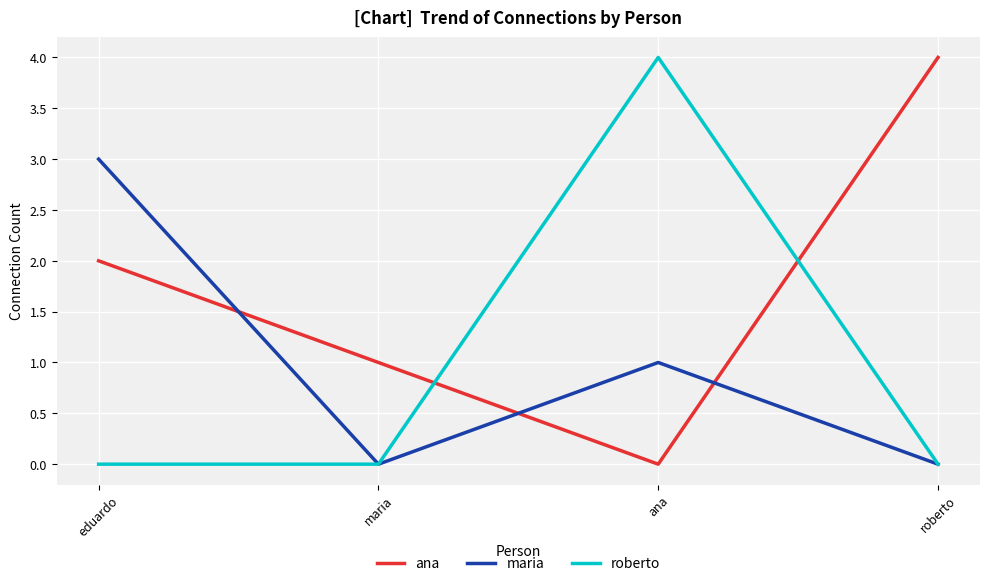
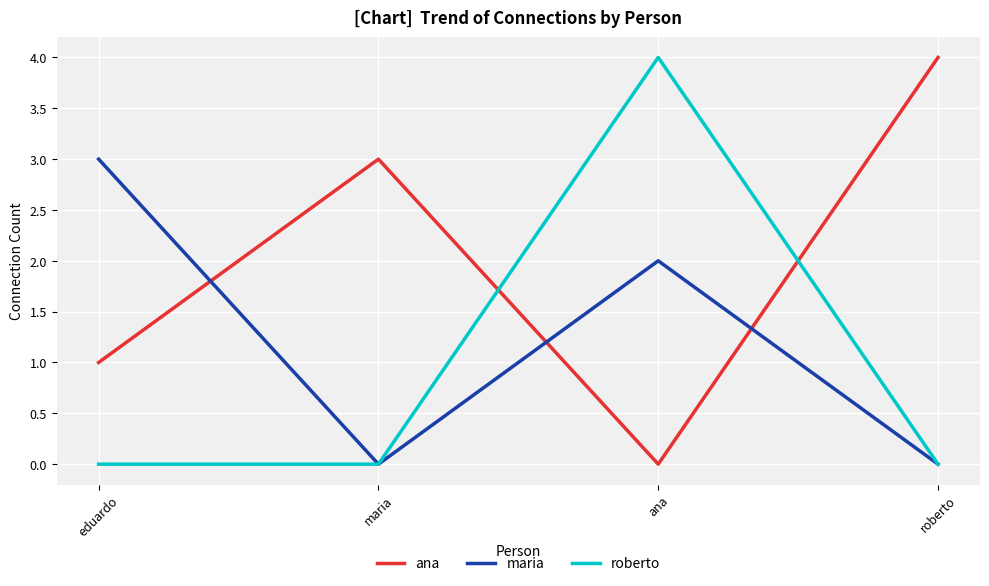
  {
    "ana": {
-     "eduardo": 2,
-     "maria": 1,
+     "eduardo": 1,
+     "maria": 3,
      "ana": 0,
      "roberto": 4
    },
    "maria": {
      "eduardo": 3,
-     "ana": 1
+     "ana": 2
    },
    "roberto": {
      "eduardo": 0,
      "ana": 4
    }
  }
